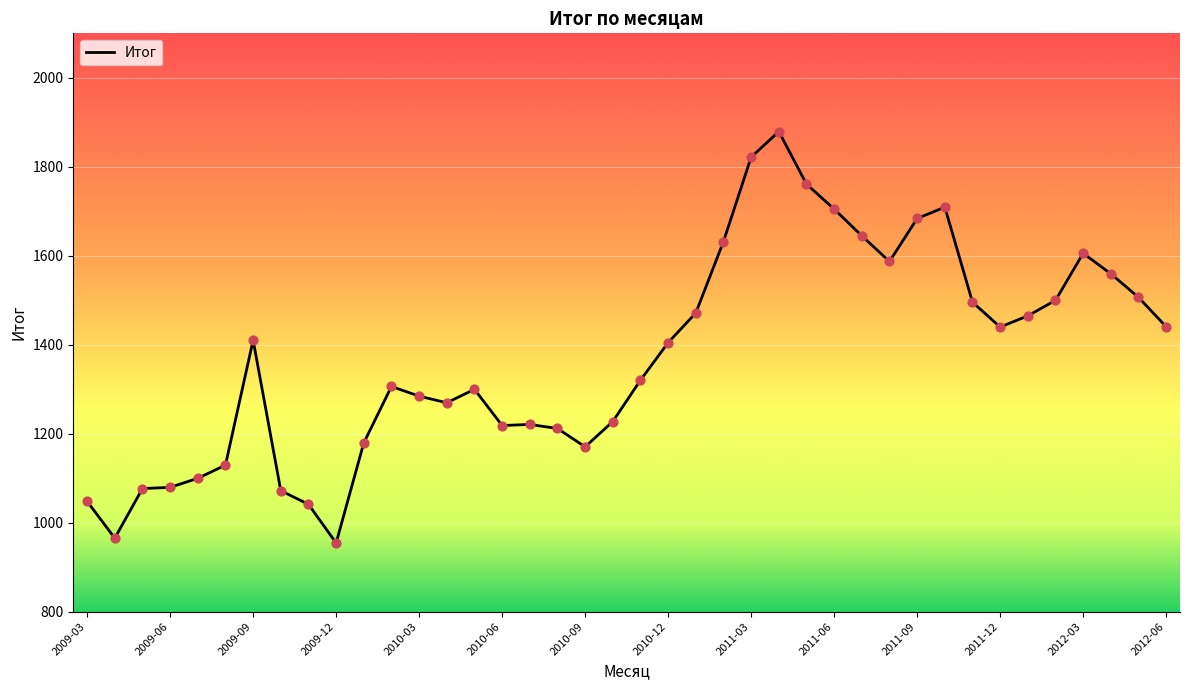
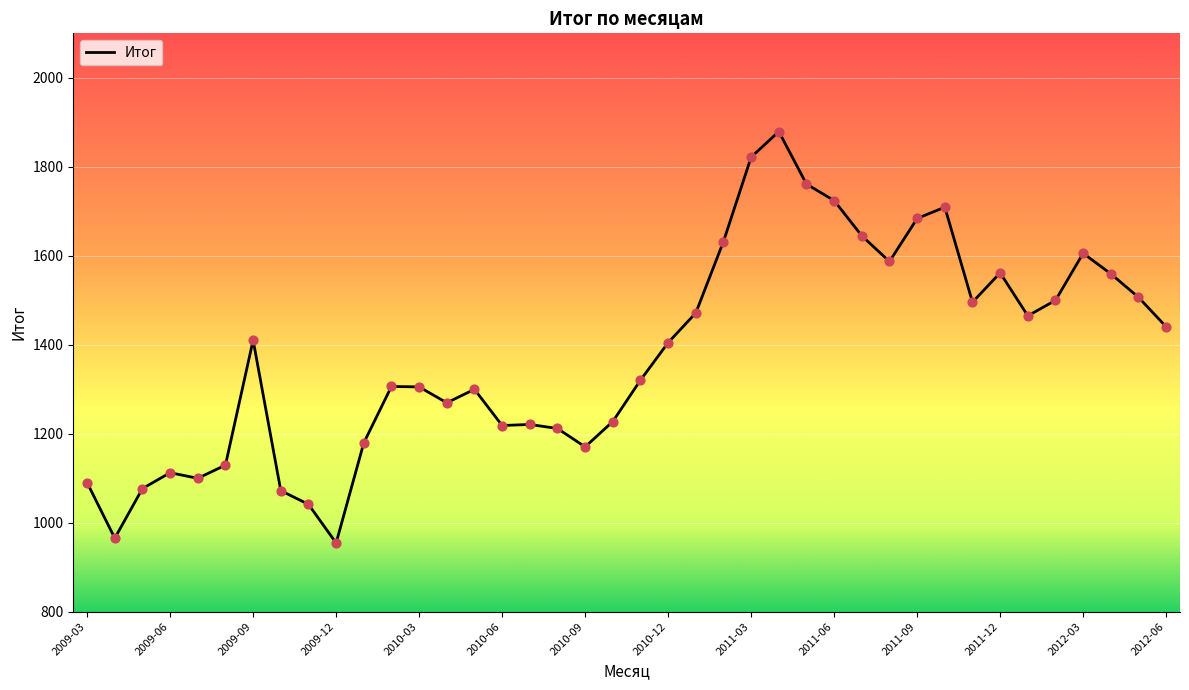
  {
-   "2009-03": 1050,
-   "2009-06": 1080,
+   "2009-03": 1090,
+   "2009-06": 1110,
    "2009-09": 1410,
    "2009-12": 950,
-   "2010-03": 1280,
+   "2010-03": 1310,
    "2010-06": 1220,
    "2010-09": 1170,
    "2010-12": 1400,
    "2011-03": 1820,
-   "2011-06": 1700,
+   "2011-06": 1720,
    "2011-09": 1680,
-   "2011-12": 1440,
+   "2011-12": 1560,
    "2012-03": 1610,
    "2012-06": 1440
  }
